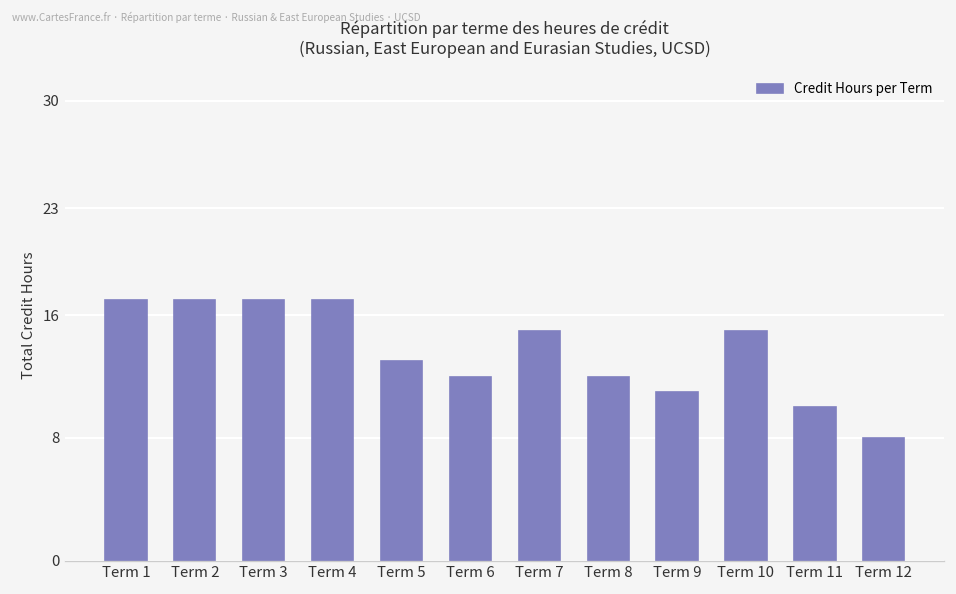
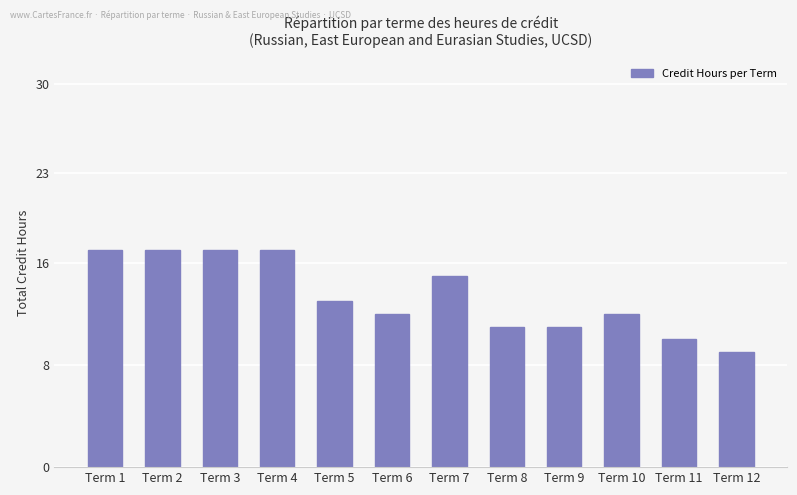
  {
    "Term 1": 17,
    "Term 2": 17,
    "Term 3": 17,
    "Term 4": 17,
    "Term 5": 13,
    "Term 6": 12,
    "Term 7": 15,
-   "Term 8": 12,
+   "Term 8": 11,
    "Term 9": 11,
-   "Term 10": 15,
+   "Term 10": 12,
    "Term 11": 10,
-   "Term 12": 8
+   "Term 12": 9
  }
